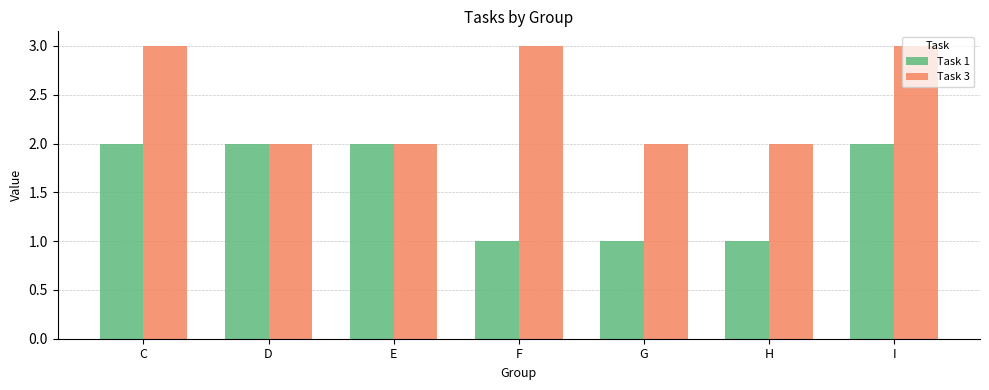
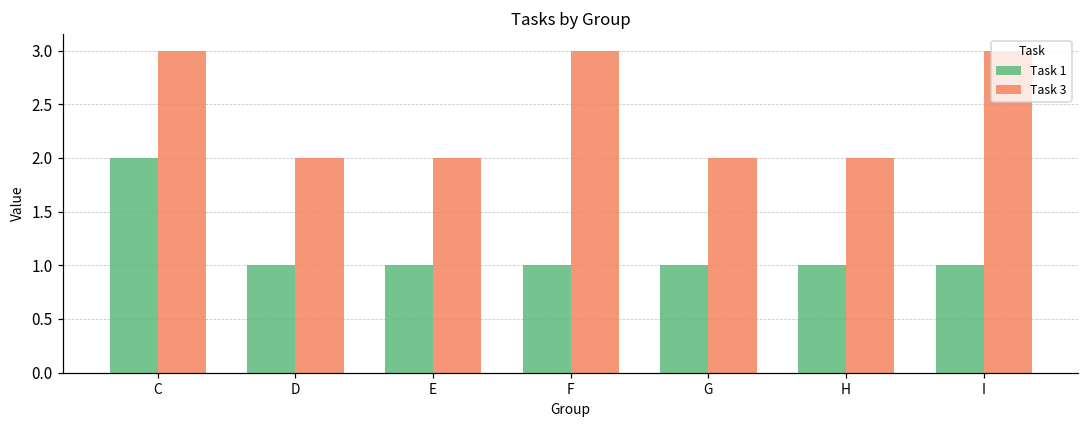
  {
    "Task 1": {
      "C": 2,
-     "D": 2,
-     "E": 2,
+     "D": 1,
+     "E": 1,
      "F": 1,
      "G": 1,
      "H": 1,
-     "I": 2
+     "I": 1
    },
    "Task 3": {
      "C": 3,
      "D": 2,
      "E": 2,
      "F": 3,
      "G": 2,
      "H": 2
    }
  }
